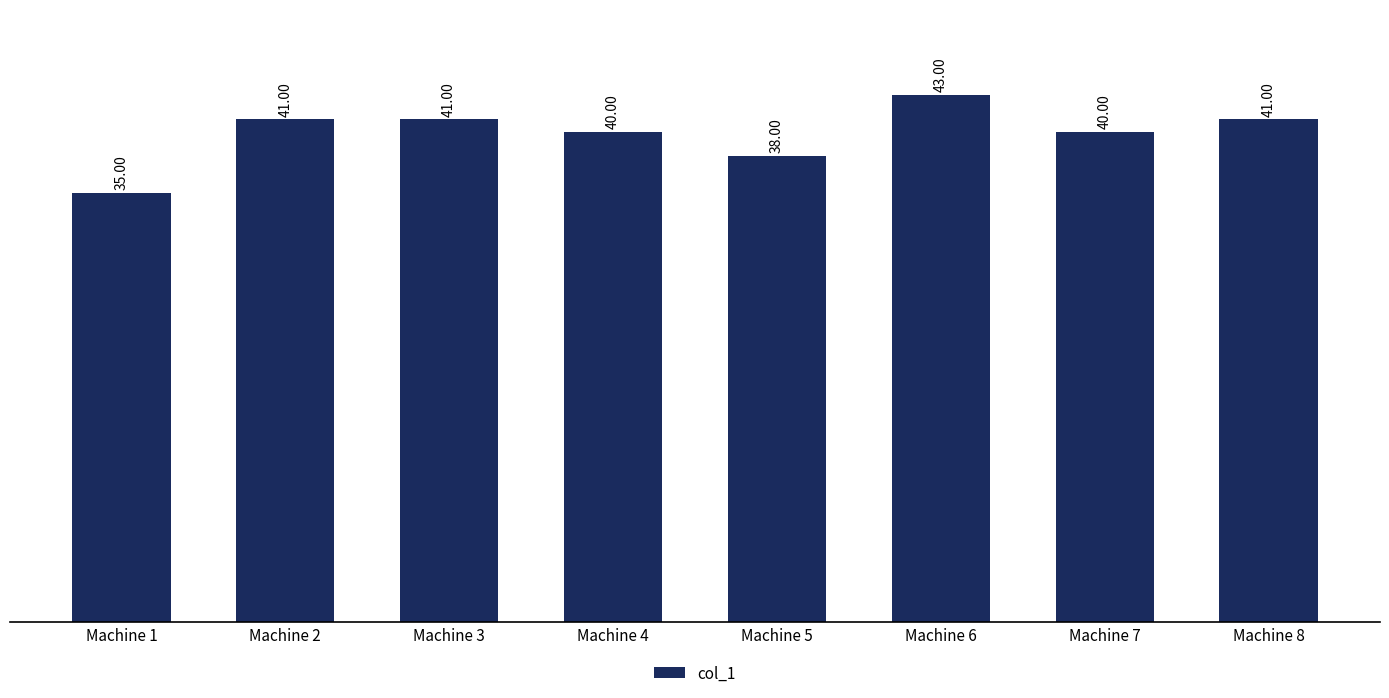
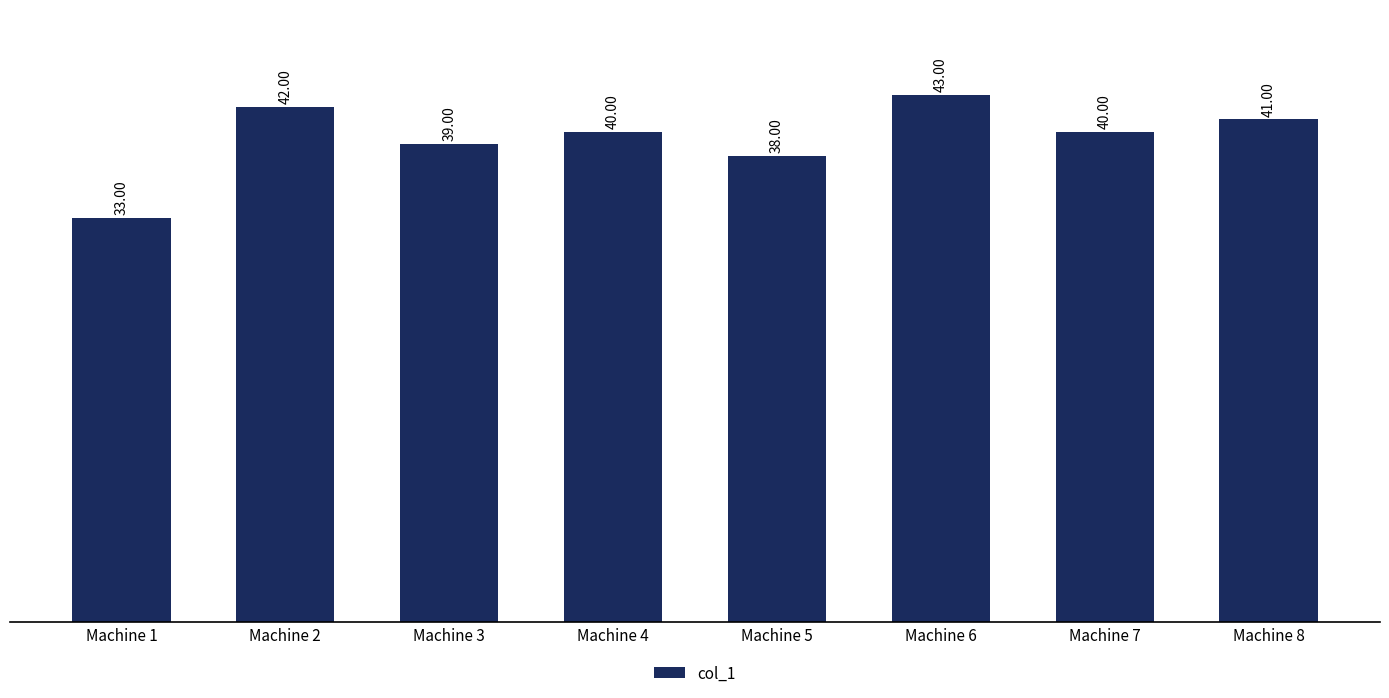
  {
-   "Machine 1": 35.00,
-   "Machine 2": 41.00,
-   "Machine 3": 41.00,
+   "Machine 1": 33.00,
+   "Machine 2": 42.00,
+   "Machine 3": 39.00,
    "Machine 4": 40.00,
    "Machine 5": 38.00,
    "Machine 6": 43.00,
    "Machine 7": 40.00,
    "Machine 8": 41.00
  }
